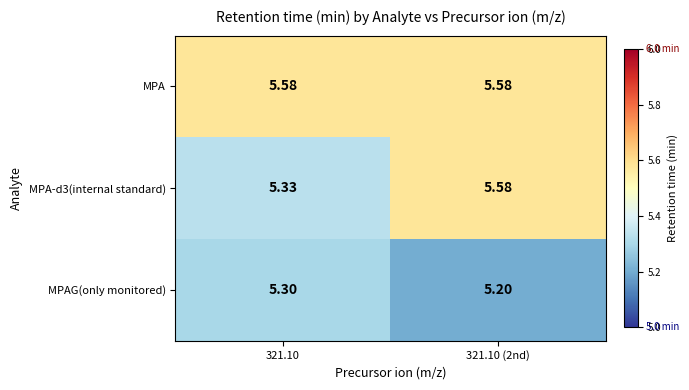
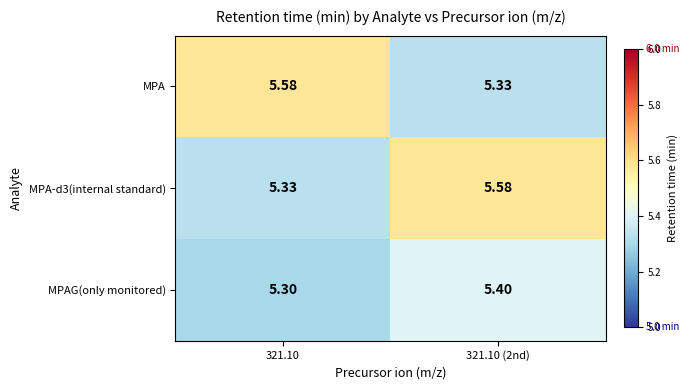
  {
    "MPA": {
      "321.10": 5.58,
-     "321.10 (2nd)": 5.58
+     "321.10 (2nd)": 5.33
    },
    "MPA-d3(internal standard)": {
      "321.10": 5.33,
      "321.10 (2nd)": 5.58
    },
    "MPAG(only monitored)": {
      "321.10": 5.30,
-     "321.10 (2nd)": 5.20
+     "321.10 (2nd)": 5.40
    }
  }
